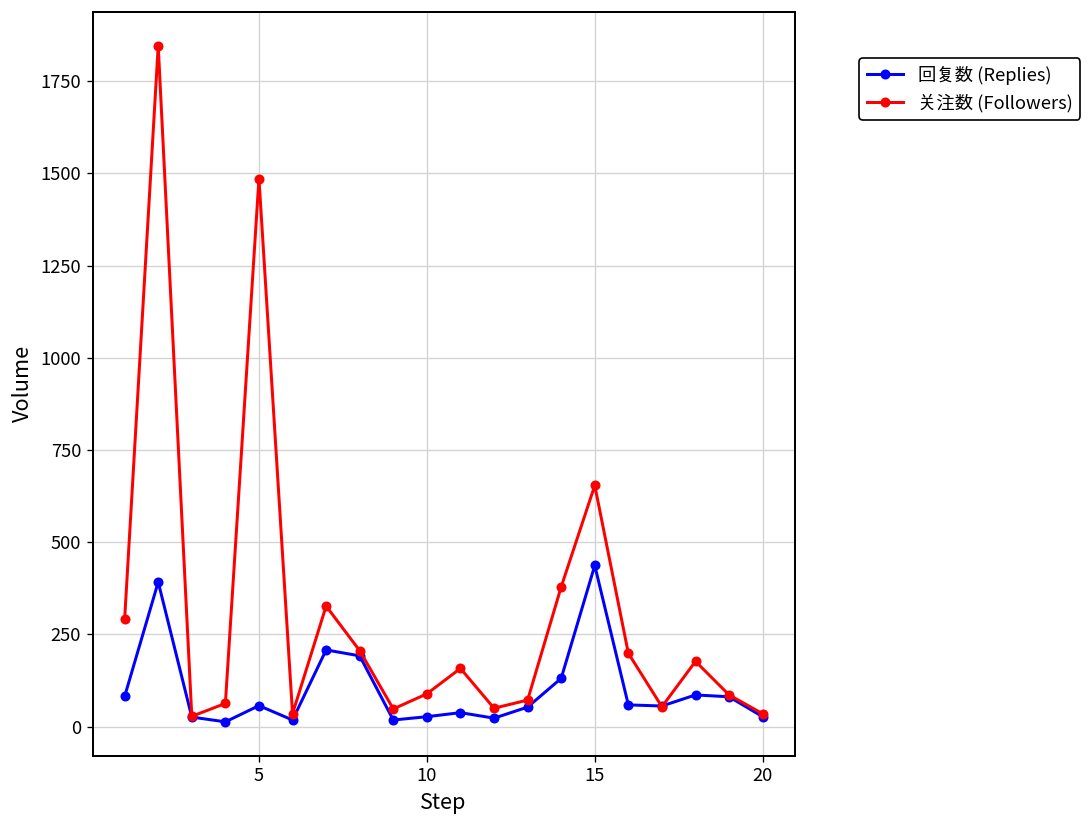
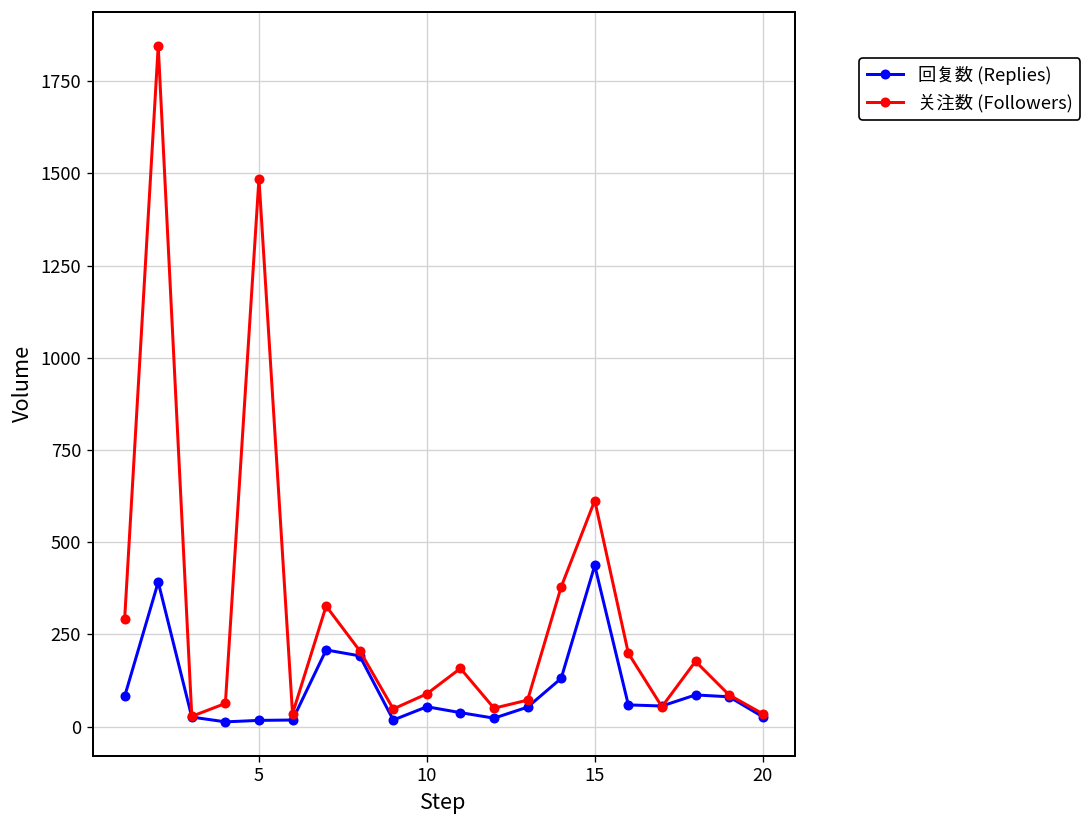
  {
    "回复数 (Replies)": {
-     "5": 60,
-     "10": 30,
+     "5": 20,
+     "10": 50,
      "15": 440
    },
    "关注数 (Followers)": {
      "5": 1490,
      "10": 90,
-     "15": 650
+     "15": 610
    }
  }
